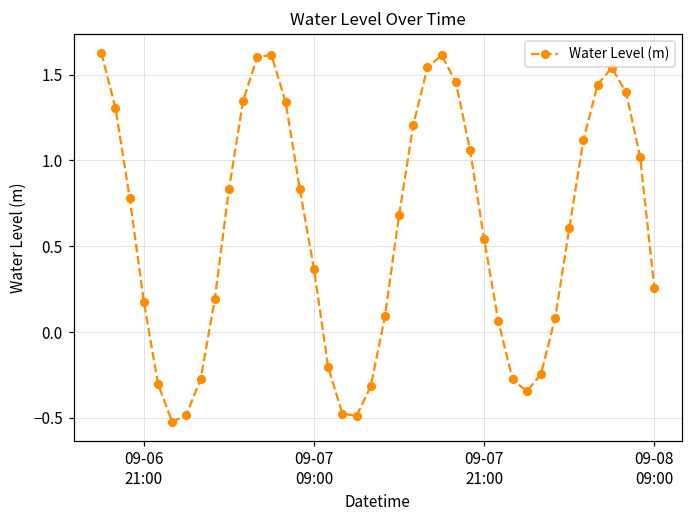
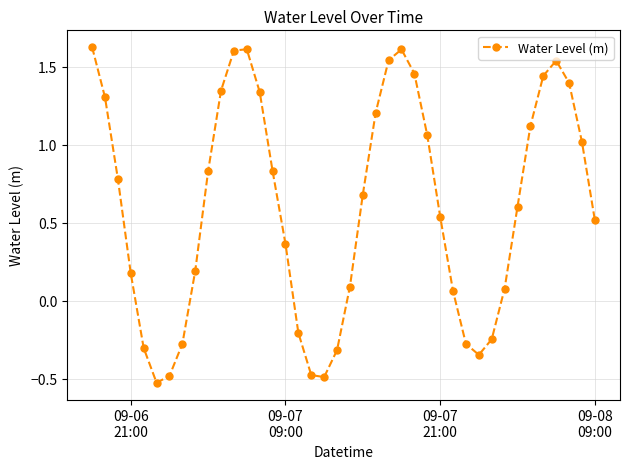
  {
    "09-06 21:00": 0.18,
    "09-07 09:00": 0.37,
    "09-07 21:00": 0.54,
-   "09-08 09:00": 0.26
+   "09-08 09:00": 0.52
  }
